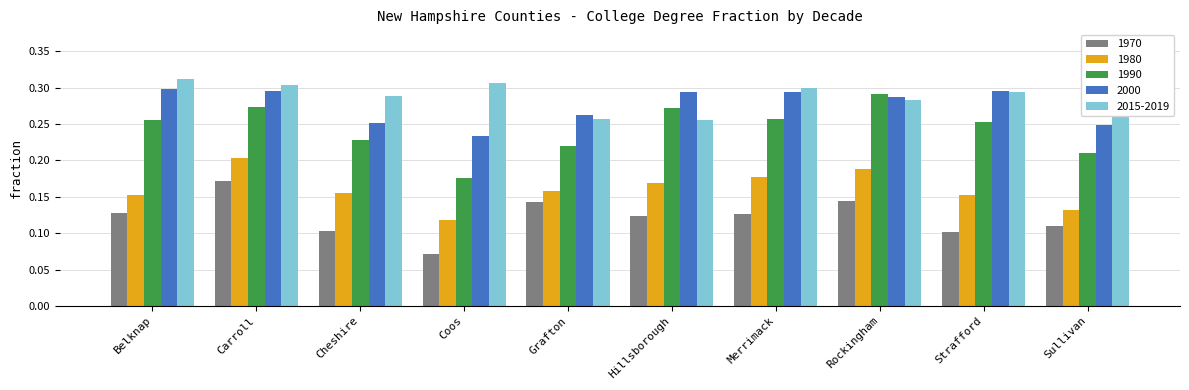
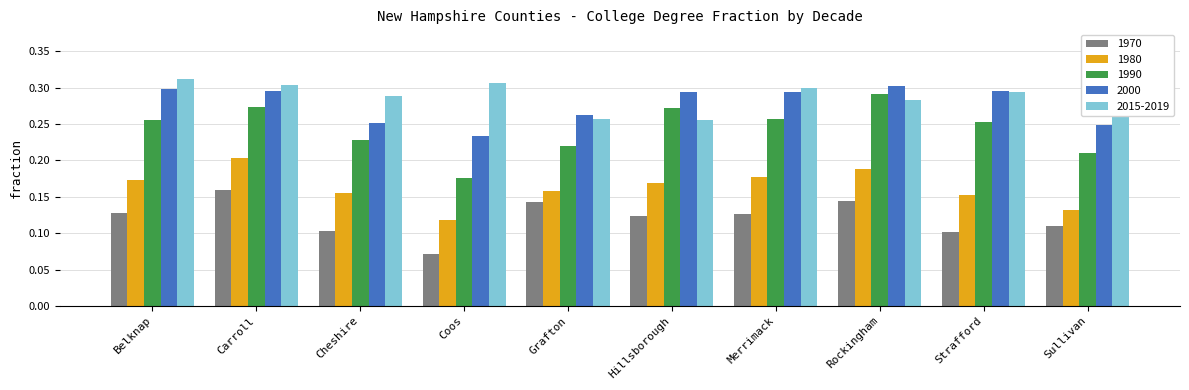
  {
    "1970": {
      "Belknap": 0.13,
-     "Carroll": 0.17,
+     "Carroll": 0.16,
      "Cheshire": 0.10,
      "Coos": 0.07,
      "Grafton": 0.14,
      "Hillsborough": 0.12,
      "Merrimack": 0.13,
      "Rockingham": 0.14,
      "Strafford": 0.10,
      "Sullivan": 0.11
    },
    "1980": {
-     "Belknap": 0.15,
+     "Belknap": 0.17,
      "Carroll": 0.20,
      "Cheshire": 0.16,
      "Coos": 0.12,
      "Grafton": 0.16,
      "Hillsborough": 0.17,
      "Merrimack": 0.18,
      "Rockingham": 0.19,
      "Strafford": 0.15,
      "Sullivan": 0.13
    },
    "1990": {
      "Belknap": 0.26,
      "Carroll": 0.27,
      "Cheshire": 0.23,
      "Coos": 0.18,
      "Grafton": 0.22,
      "Hillsborough": 0.27,
      "Merrimack": 0.26,
      "Rockingham": 0.29,
      "Strafford": 0.25,
      "Sullivan": 0.21
    },
    "2000": {
      "Belknap": 0.30,
      "Carroll": 0.29,
      "Cheshire": 0.25,
      "Coos": 0.23,
      "Grafton": 0.26,
      "Hillsborough": 0.29,
      "Merrimack": 0.29,
-     "Rockingham": 0.29,
+     "Rockingham": 0.30,
      "Strafford": 0.29,
      "Sullivan": 0.25
    },
    "2015-2019": {
      "Belknap": 0.31,
      "Carroll": 0.30,
      "Cheshire": 0.29,
      "Coos": 0.31,
      "Grafton": 0.26,
      "Hillsborough": 0.26,
      "Merrimack": 0.30,
      "Rockingham": 0.28,
      "Strafford": 0.29
    }
  }
